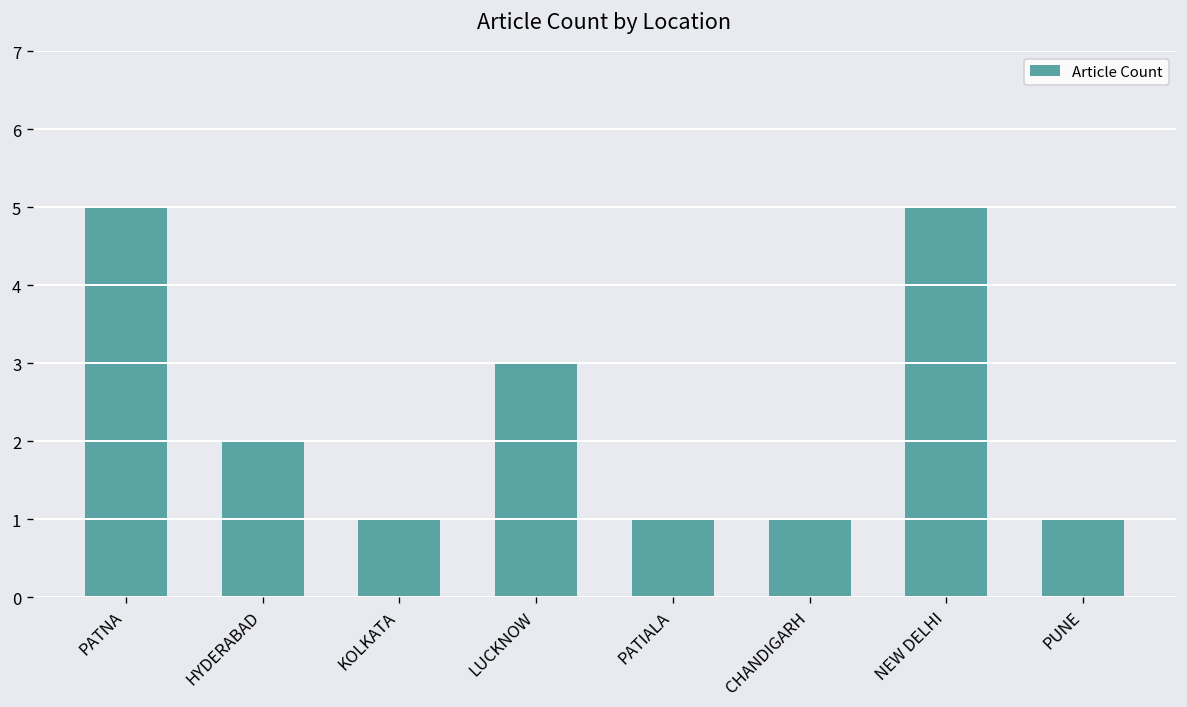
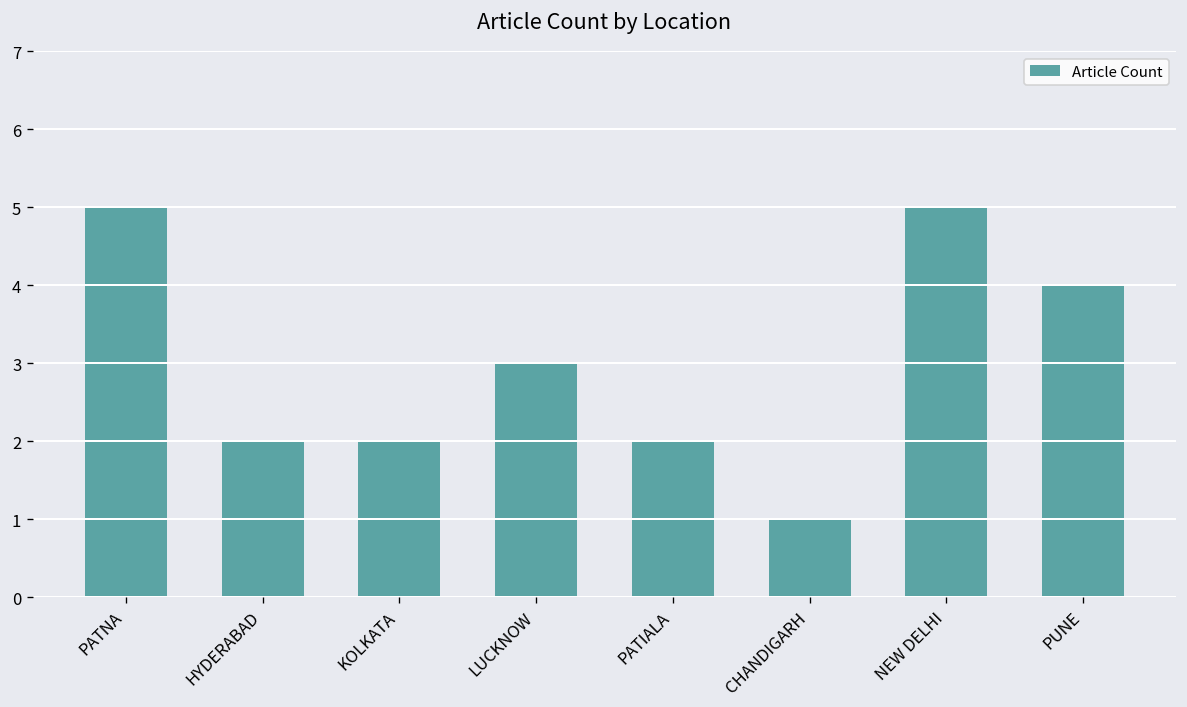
  {
    "PATNA": 5,
    "HYDERABAD": 2,
-   "KOLKATA": 1,
+   "KOLKATA": 2,
    "LUCKNOW": 3,
-   "PATIALA": 1,
+   "PATIALA": 2,
    "CHANDIGARH": 1,
    "NEW DELHI": 5,
-   "PUNE": 1
+   "PUNE": 4
  }
